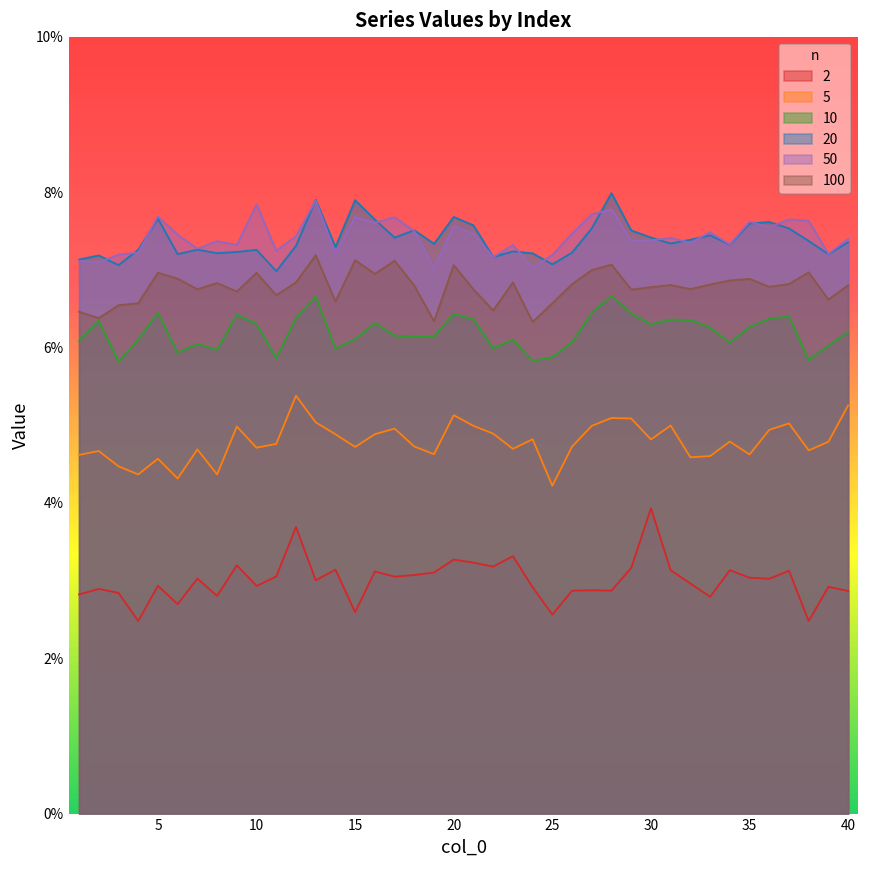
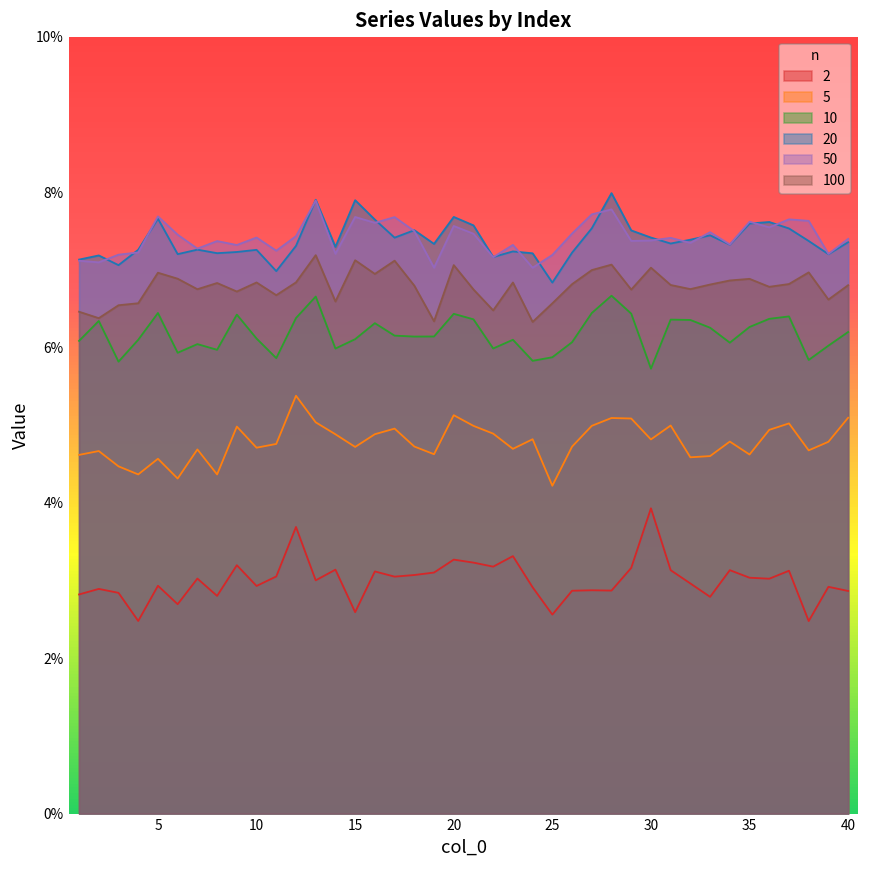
  {
    "2": {
      "5": "2.9%",
      "10": "2.9%",
      "15": "2.6%",
      "20": "3.3%",
      "25": "2.6%",
      "30": "3.9%",
      "35": "3.0%",
      "40": "2.9%"
    },
    "5": {
      "5": "4.6%",
      "10": "4.7%",
      "15": "4.7%",
      "20": "5.1%",
      "25": "4.2%",
      "30": "4.8%",
      "35": "4.6%",
-     "40": "5.3%"
+     "40": "5.1%"
    },
    "10": {
      "5": "6.4%",
-     "10": "6.3%",
+     "10": "6.1%",
      "15": "6.1%",
      "20": "6.4%",
      "25": "5.9%",
-     "30": "6.3%",
+     "30": "5.7%",
      "35": "6.3%",
      "40": "6.2%"
    },
    "20": {
      "10": "7.3%",
      "15": "7.9%",
      "20": "7.7%",
-     "25": "7.1%",
+     "25": "6.8%",
      "30": "7.4%",
      "40": "7.4%"
    },
    "50": {
-     "10": "7.8%",
+     "10": "7.4%",
      "15": "7.7%",
      "20": "7.6%",
      "25": "7.2%",
      "30": "7.4%",
      "40": "7.4%"
    },
    "100": {
      "5": "7.0%",
-     "10": "7.0%",
+     "10": "6.8%",
      "15": "7.1%",
      "20": "7.1%",
      "25": "6.6%",
-     "30": "6.8%",
+     "30": "7.0%",
      "35": "6.9%",
      "40": "6.8%"
    }
  }
